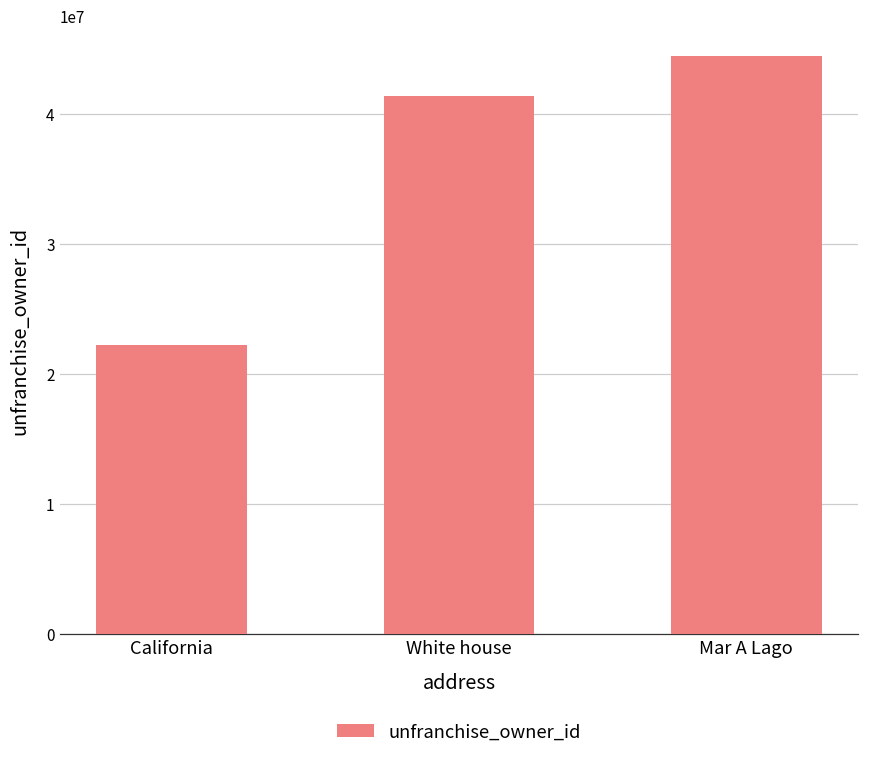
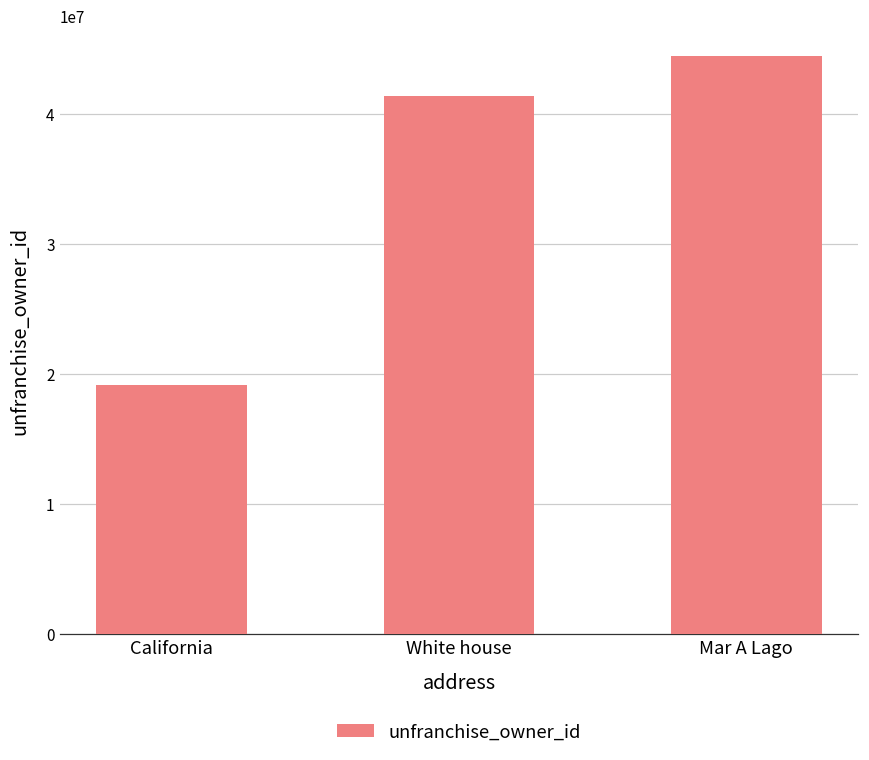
  {
-   "California": 22200000,
+   "California": 19100000,
    "White house": 41300000,
    "Mar A Lago": 44400000
  }
